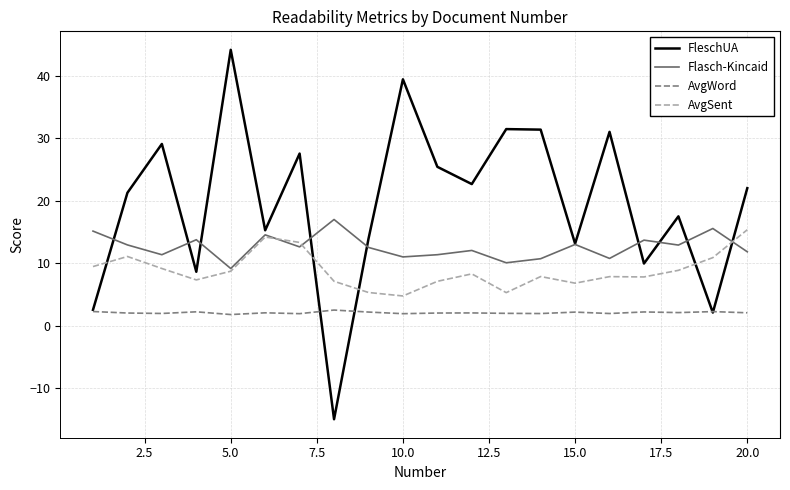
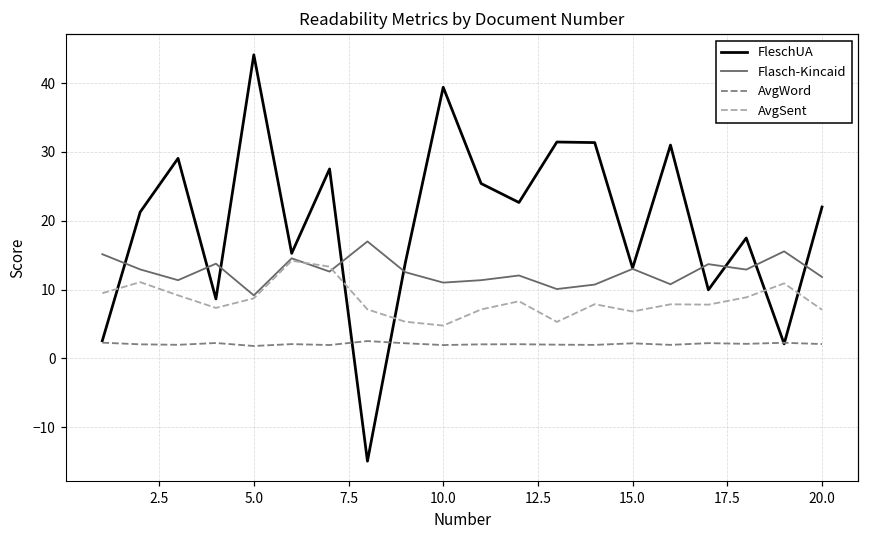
  {
    "FleschUA": {
      "5.0": 44,
      "10.0": 39,
      "20.0": 22
    },
    "AvgSent": {
      "5.0": 9,
      "10.0": 5,
      "15.0": 7,
-     "20.0": 15
+     "20.0": 7
    }
  }
